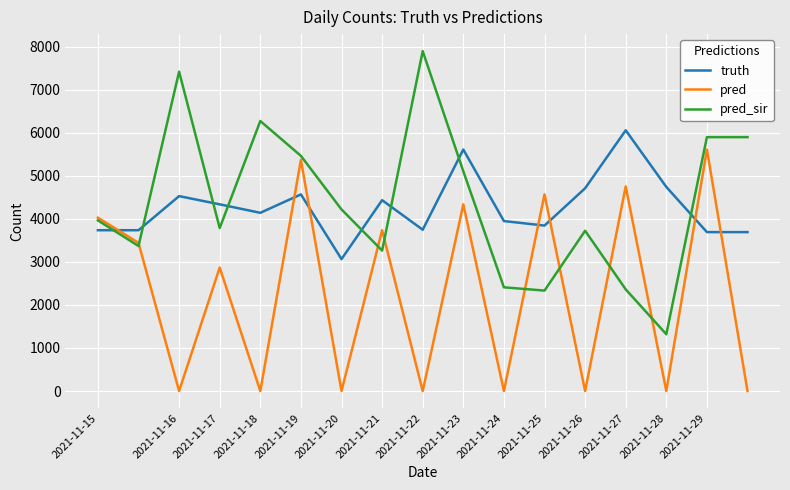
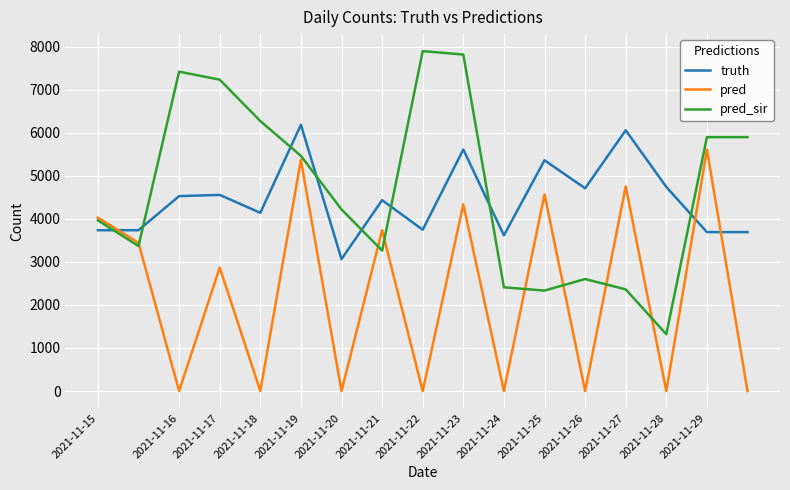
  {
    "truth": {
      "2021-11-16": 4500,
-     "2021-11-17": 4300,
+     "2021-11-17": 4600,
      "2021-11-18": 4100,
-     "2021-11-19": 4600,
+     "2021-11-19": 6200,
      "2021-11-20": 3100,
      "2021-11-21": 4400,
      "2021-11-22": 3700,
      "2021-11-23": 5600,
-     "2021-11-24": 3900,
-     "2021-11-25": 3800,
+     "2021-11-24": 3600,
+     "2021-11-25": 5400,
      "2021-11-26": 4700,
      "2021-11-27": 6100,
      "2021-11-28": 4700
    },
    "pred": {
      "2021-11-16": 0,
      "2021-11-17": 2900,
      "2021-11-18": 0,
      "2021-11-19": 5400,
      "2021-11-20": 0,
      "2021-11-21": 3700,
      "2021-11-22": 0,
      "2021-11-23": 4300,
      "2021-11-24": 0,
      "2021-11-25": 4600,
      "2021-11-26": 0,
      "2021-11-27": 4800,
      "2021-11-28": 0
    },
    "pred_sir": {
      "2021-11-16": 7400,
-     "2021-11-17": 3800,
+     "2021-11-17": 7200,
      "2021-11-18": 6300,
      "2021-11-19": 5500,
      "2021-11-20": 4200,
      "2021-11-21": 3300,
      "2021-11-22": 7900,
-     "2021-11-23": 5100,
+     "2021-11-23": 7800,
      "2021-11-24": 2400,
      "2021-11-25": 2300,
-     "2021-11-26": 3700,
+     "2021-11-26": 2600,
      "2021-11-27": 2400,
      "2021-11-28": 1300
    }
  }
